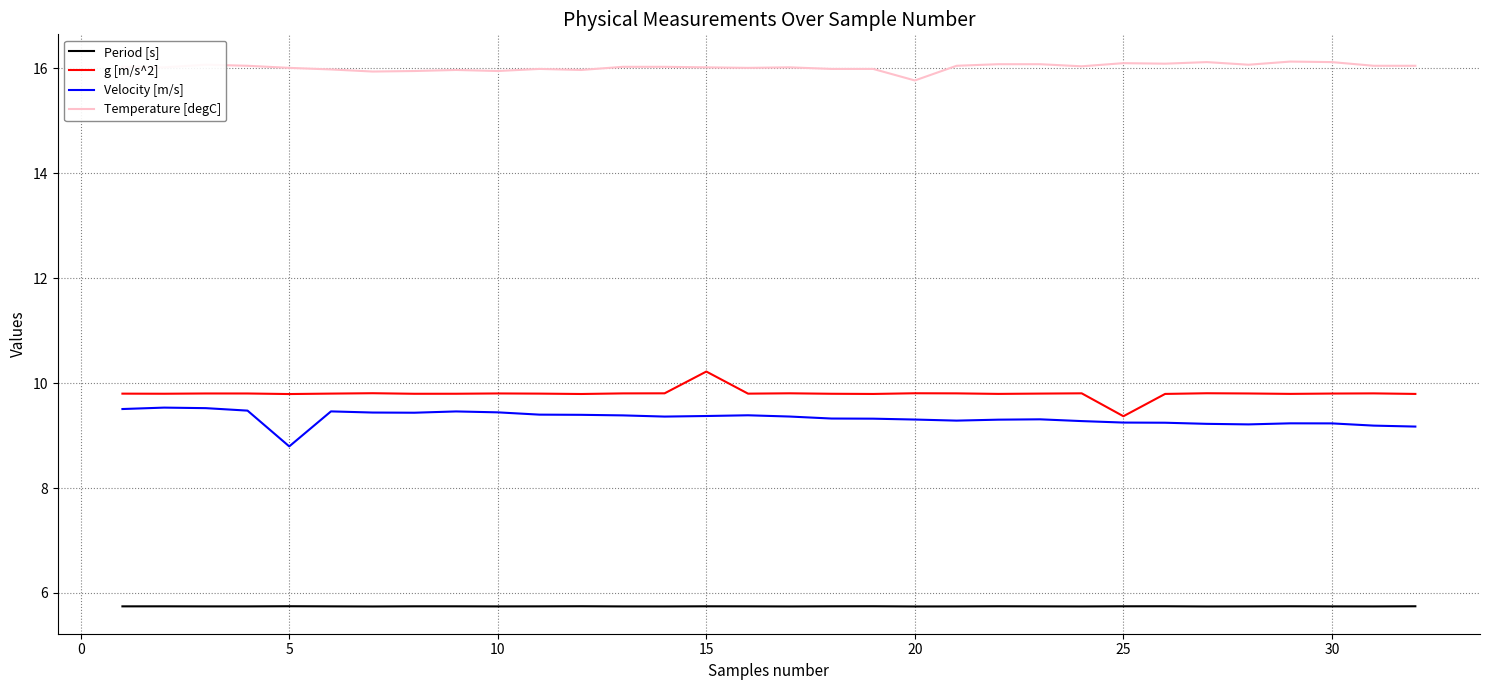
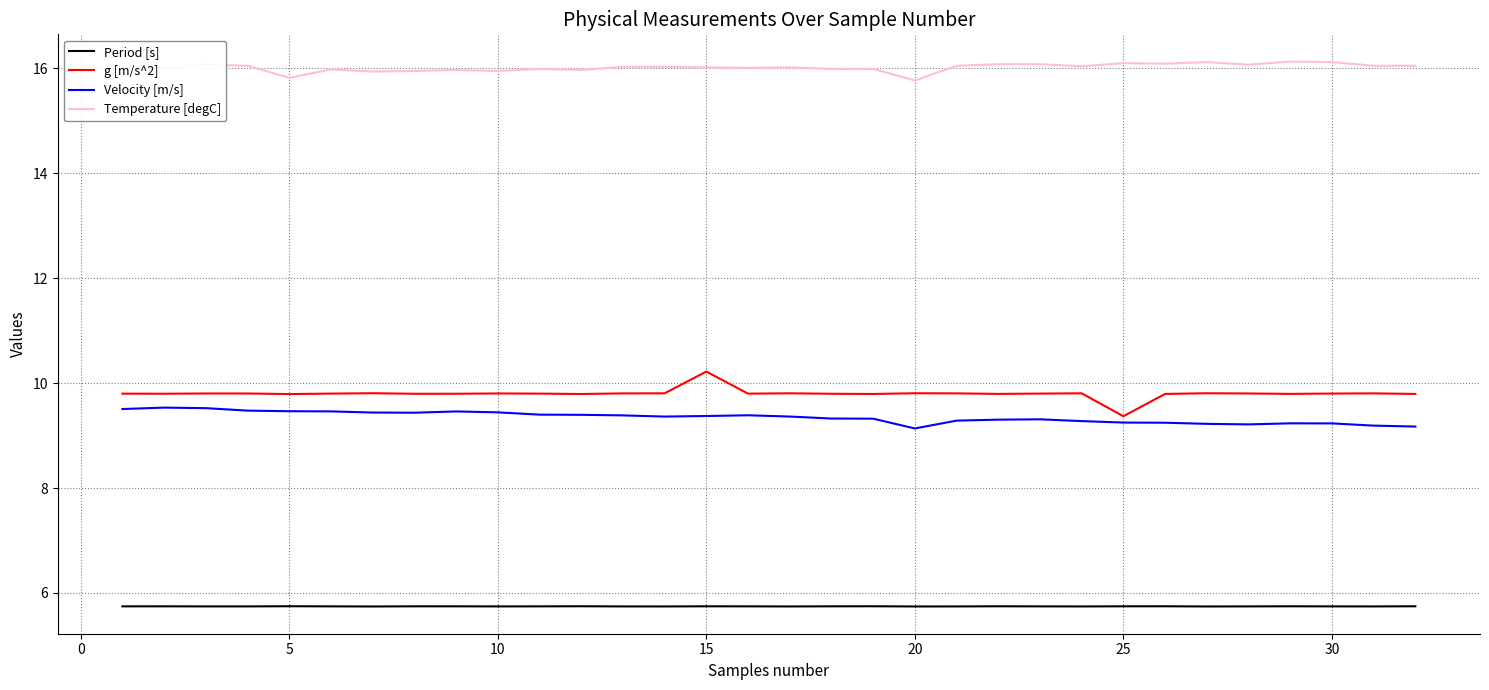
  {
    "Period [s]": {
      "5": 5.7,
      "10": 5.7,
      "15": 5.7,
      "20": 5.7,
      "25": 5.7,
      "30": 5.7
    },
    "g [m/s^2]": {
      "5": 9.8,
      "10": 9.8,
      "15": 10.2,
      "20": 9.8,
      "25": 9.4,
      "30": 9.8
    },
    "Velocity [m/s]": {
-     "5": 8.8,
+     "5": 9.5,
      "10": 9.4,
      "15": 9.4,
-     "20": 9.3,
+     "20": 9.1,
      "25": 9.2,
      "30": 9.2
    },
    "Temperature [degC]": {
-     "5": 16.0,
+     "5": 15.8,
      "10": 16.0,
      "15": 16.0,
      "20": 15.8,
      "25": 16.1,
      "30": 16.1
    }
  }
